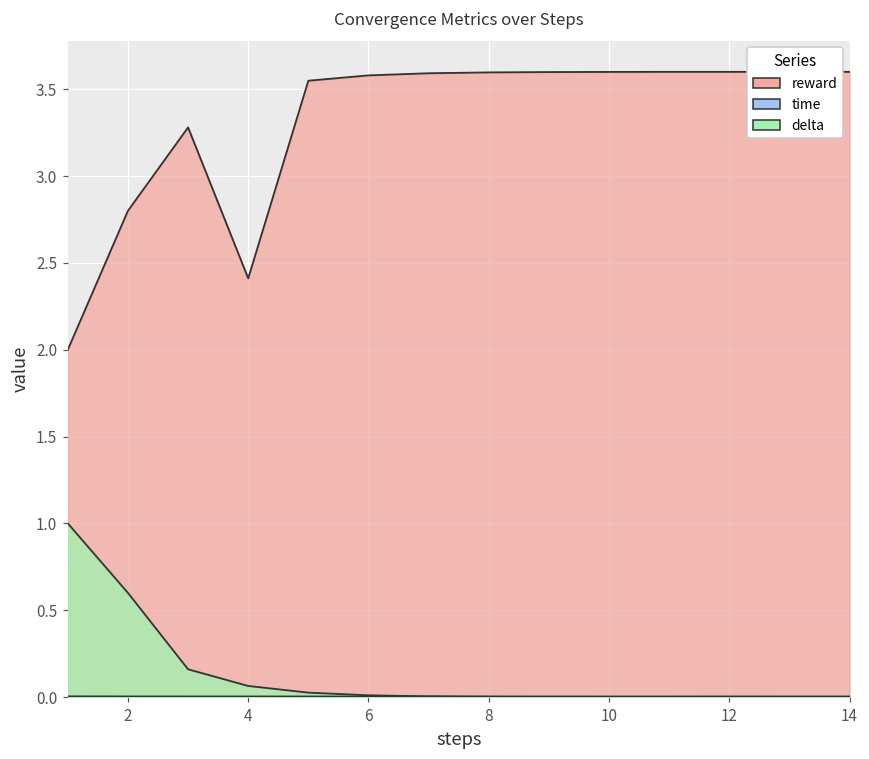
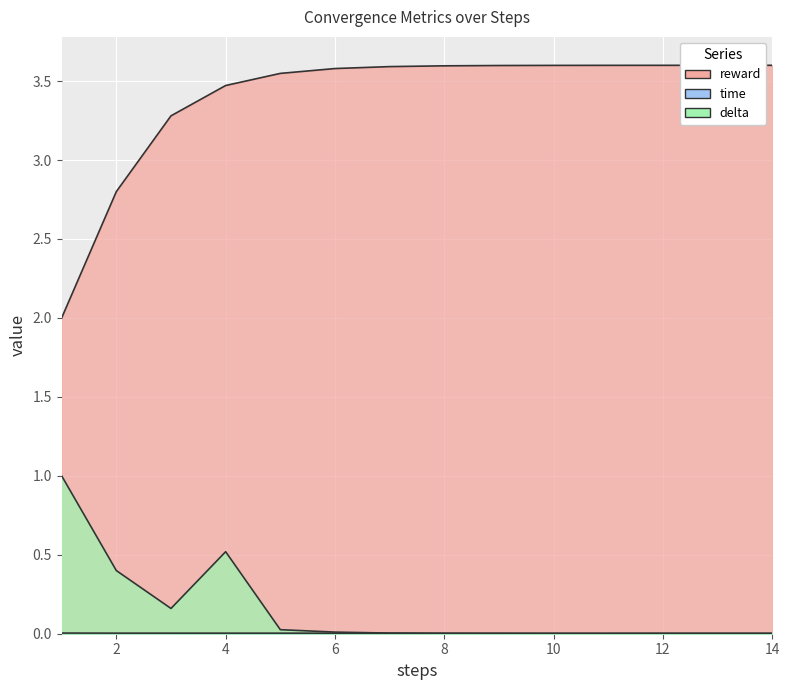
  {
    "reward": {
      "2": 2.80,
-     "4": 2.41,
+     "4": 3.47,
      "6": 3.58,
      "8": 3.60,
      "10": 3.60,
      "12": 3.60,
      "14": 3.60
    },
    "time": {
      "2": 0.00,
      "4": 0.00
    },
    "delta": {
-     "2": 0.6,
-     "4": 0.06
+     "2": 0.4,
+     "4": 0.52
    }
  }
